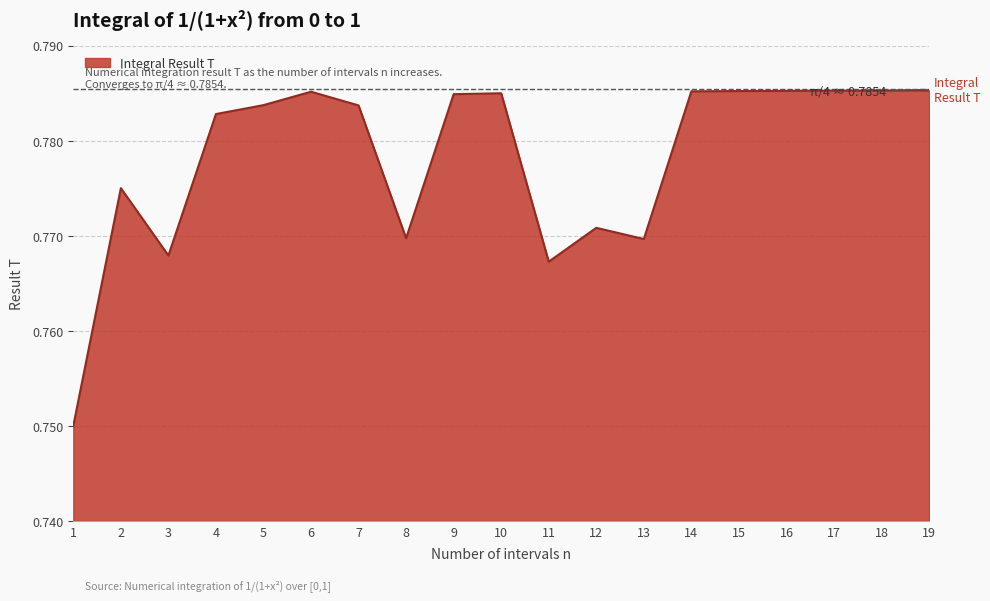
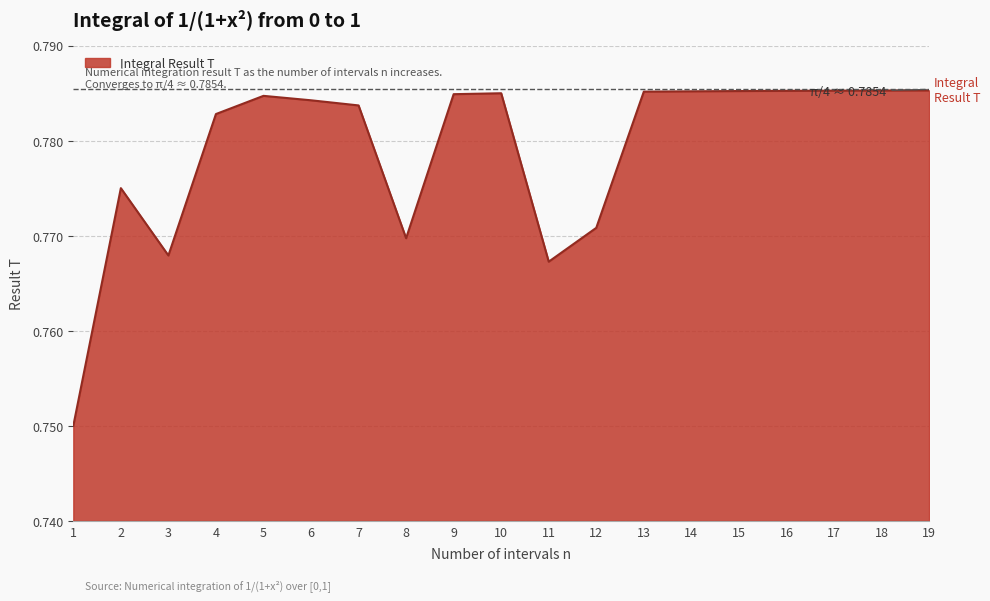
  {
    "1": 0.750,
    "2": 0.775,
    "3": 0.768,
    "4": 0.783,
-   "5": 0.784,
-   "6": 0.785,
+   "5": 0.785,
+   "6": 0.784,
    "7": 0.784,
    "8": 0.770,
    "9": 0.785,
    "10": 0.785,
    "11": 0.767,
    "12": 0.771,
-   "13": 0.770,
+   "13": 0.785,
    "14": 0.785,
    "15": 0.785,
    "16": 0.785,
    "19": 0.785
  }
